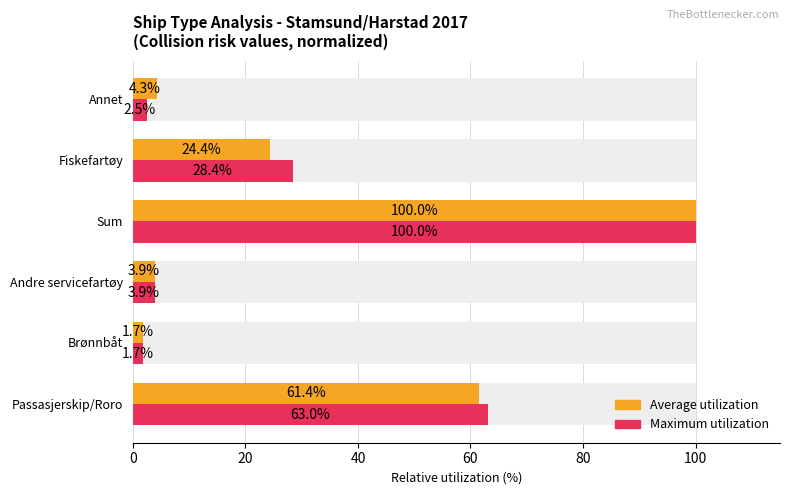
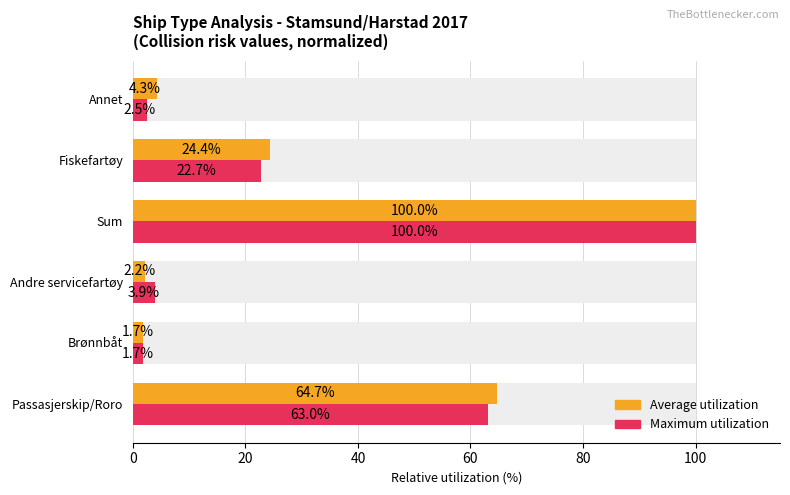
  {
    "Average utilization": {
      "Sum": "100.0%",
-     "Andre servicefartøy": "3.9%",
-     "Passasjerskip/Roro": "61.4%"
+     "Andre servicefartøy": "2.2%",
+     "Passasjerskip/Roro": "64.7%"
    },
    "Maximum utilization": {
-     "Fiskefartøy": "28.4%",
+     "Fiskefartøy": "22.7%",
      "Sum": "100.0%"
    }
  }
